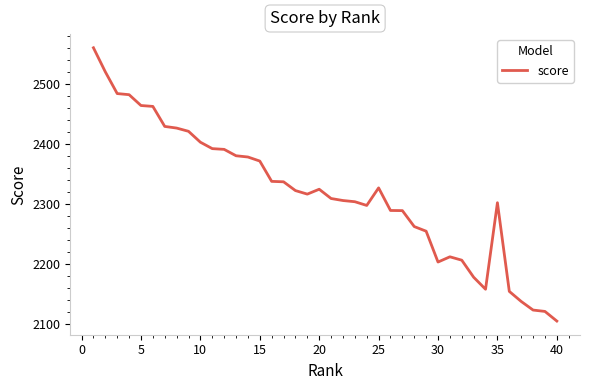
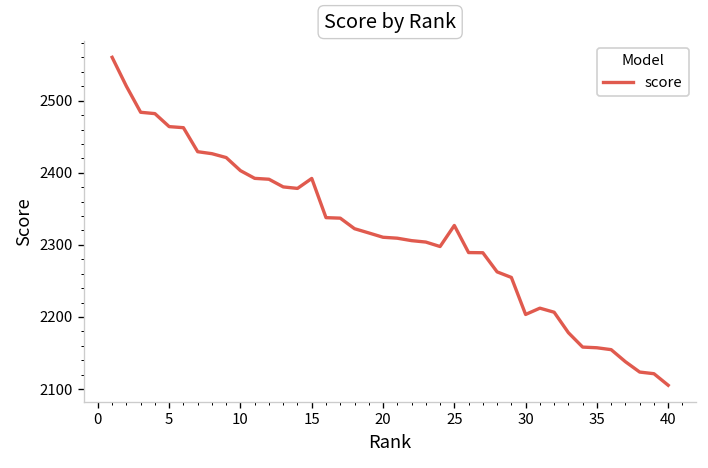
  {
    "5": 2460,
    "10": 2400,
-   "15": 2370,
-   "20": 2320,
+   "15": 2390,
+   "20": 2310,
    "25": 2330,
    "30": 2200,
-   "35": 2300,
+   "35": 2160,
    "40": 2110
  }
